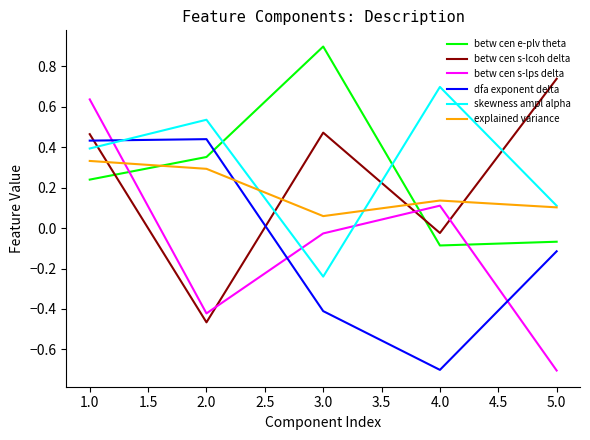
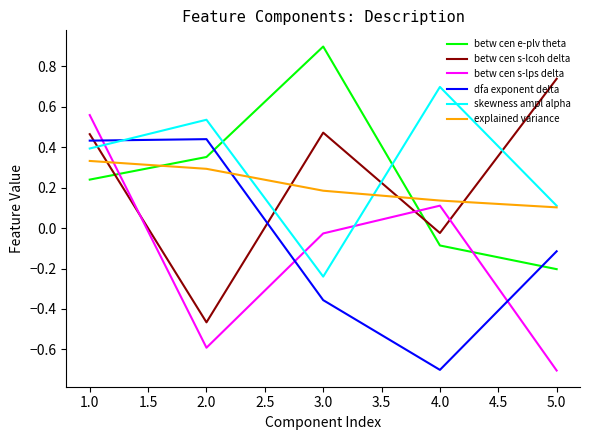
  {
    "betw cen e-plv theta": {
      "1.0": 0.24,
      "2.0": 0.35,
      "3.0": 0.90,
      "4.0": -0.09,
-     "5.0": -0.07
+     "5.0": -0.20
    },
    "betw cen s-lcoh delta": {
      "1.0": 0.46,
      "2.0": -0.47,
      "3.0": 0.47,
      "4.0": -0.02,
      "5.0": 0.74
    },
    "betw cen s-lps delta": {
-     "1.0": 0.64,
-     "2.0": -0.42,
+     "1.0": 0.56,
+     "2.0": -0.59,
      "3.0": -0.03,
      "4.0": 0.11,
      "5.0": -0.70
    },
    "dfa exponent delta": {
      "1.0": 0.43,
      "2.0": 0.44,
-     "3.0": -0.41,
+     "3.0": -0.36,
      "4.0": -0.70,
      "5.0": -0.11
    },
    "skewness ampl alpha": {
      "1.0": 0.39,
      "2.0": 0.54,
      "3.0": -0.24,
      "4.0": 0.70
    },
    "explained variance": {
      "1.0": 0.33,
      "2.0": 0.29,
-     "3.0": 0.06,
+     "3.0": 0.18,
      "4.0": 0.14
    }
  }
